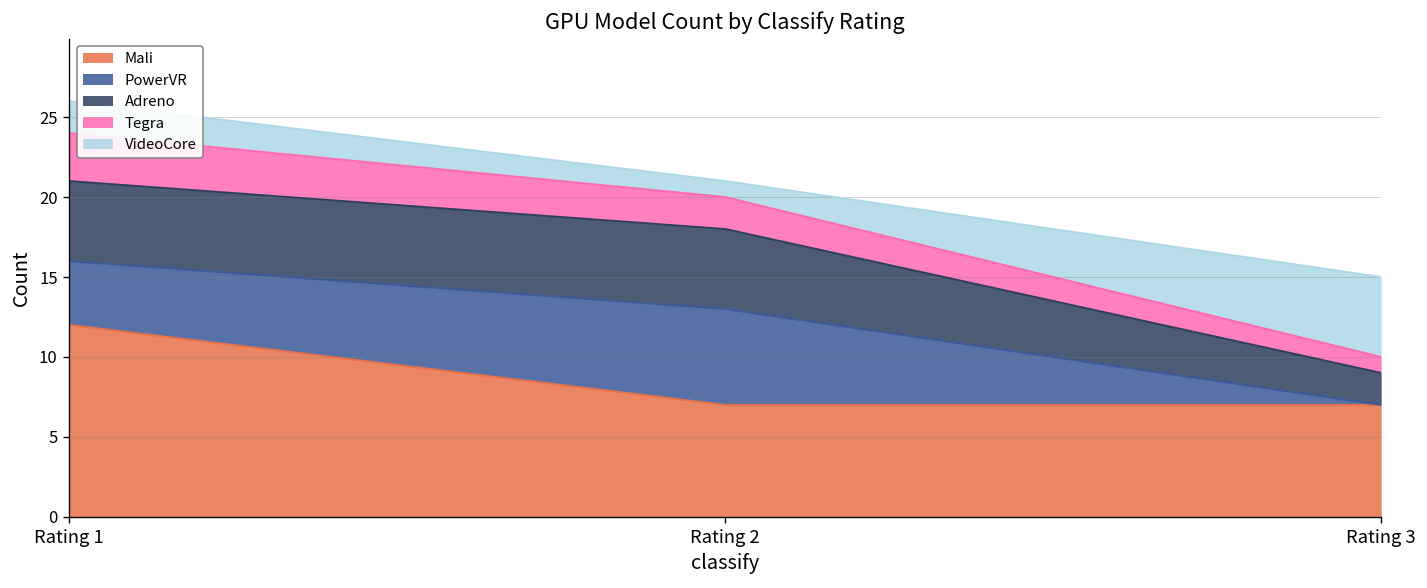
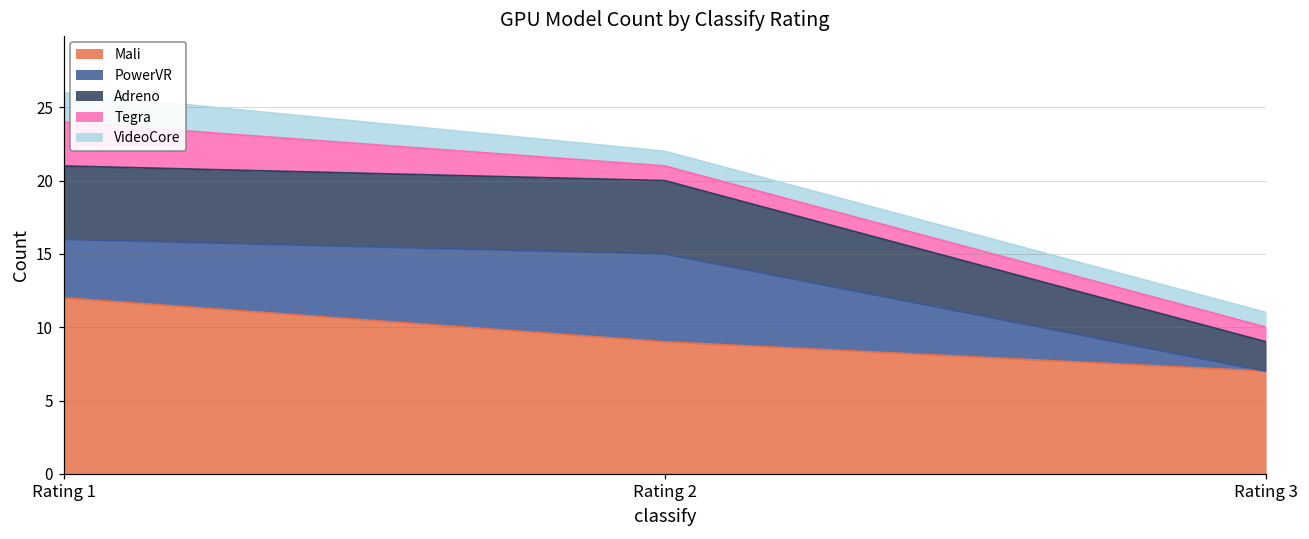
  {
    "Mali": {
      "Rating 1": 12,
-     "Rating 2": 7
+     "Rating 2": 9
    },
    "PowerVR": {
      "Rating 1": 4,
      "Rating 2": 6
    },
    "Adreno": {
      "Rating 1": 5,
      "Rating 2": 5,
      "Rating 3": 2
    },
    "Tegra": {
      "Rating 1": 3,
-     "Rating 2": 2,
+     "Rating 2": 1,
      "Rating 3": 1
    },
    "VideoCore": {
      "Rating 1": 2,
      "Rating 2": 1,
-     "Rating 3": 5
+     "Rating 3": 1
    }
  }
